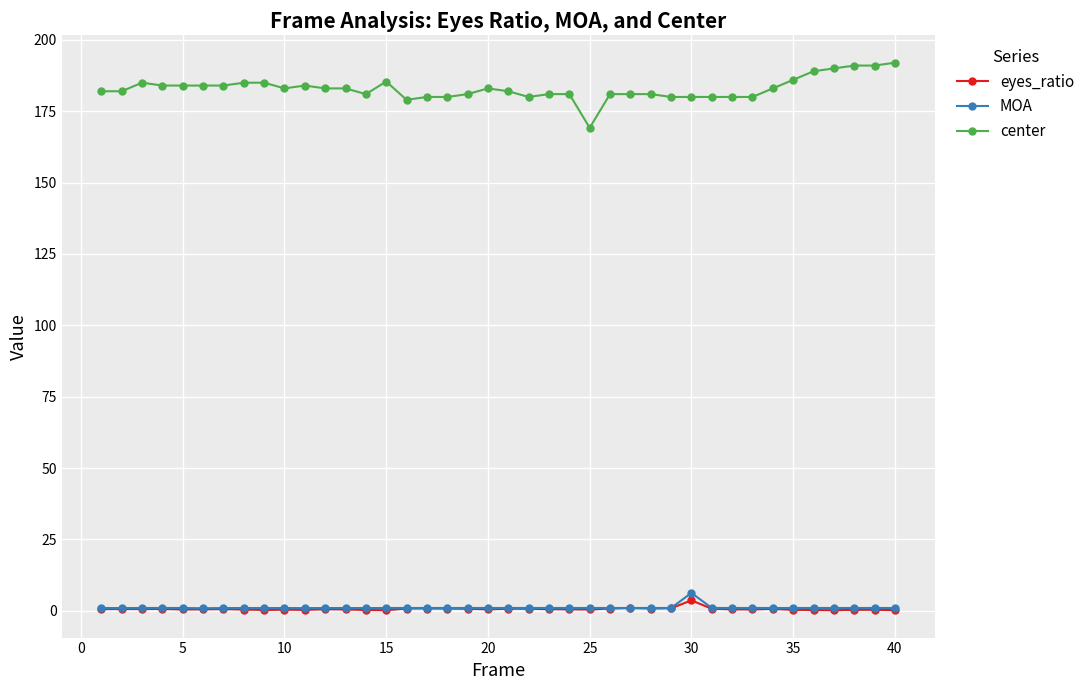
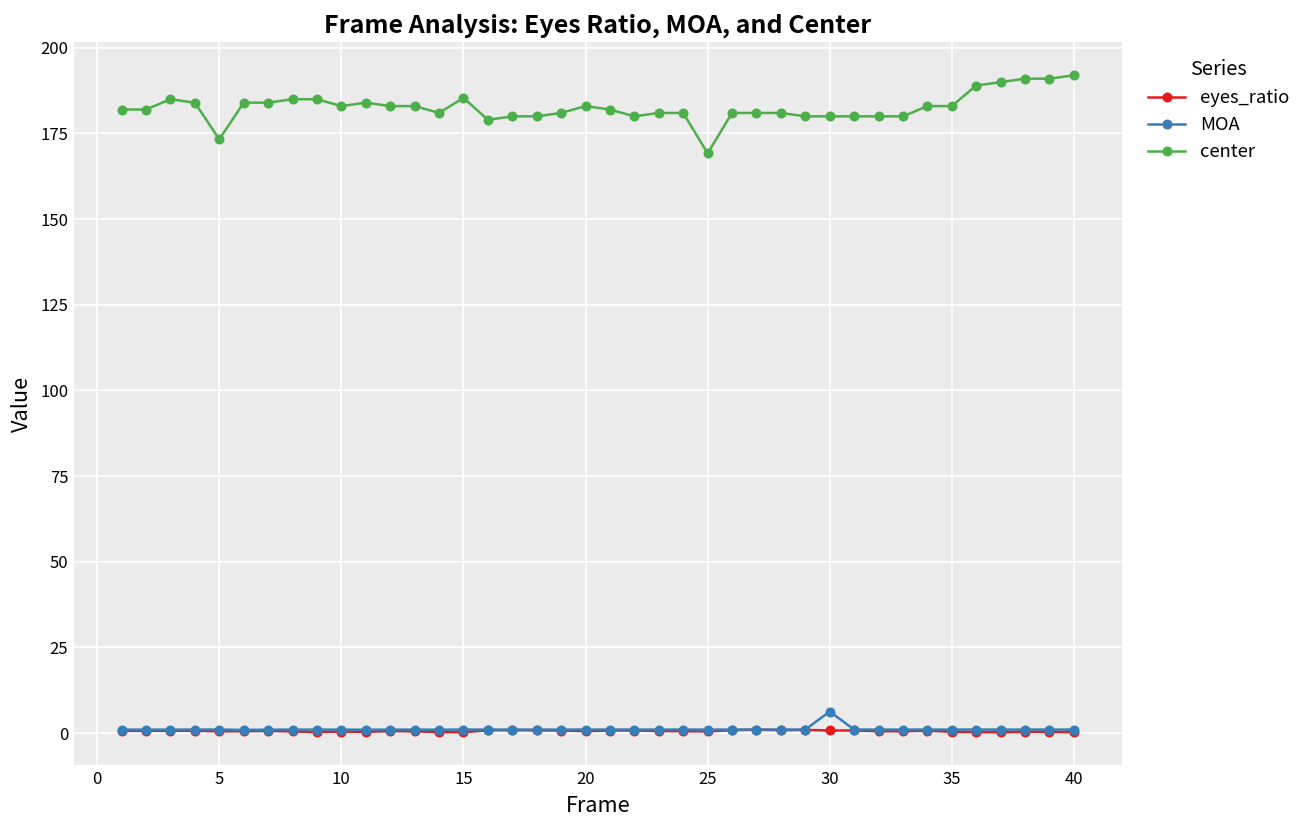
  {
    "eyes_ratio": {
-     "30": 4
+     "30": 1
    },
    "MOA": {
      "30": 6
    },
    "center": {
-     "5": 184,
+     "5": 173,
      "10": 183,
      "15": 185,
      "20": 183,
      "25": 169,
      "30": 180,
-     "35": 186,
+     "35": 183,
      "40": 192
    }
  }
